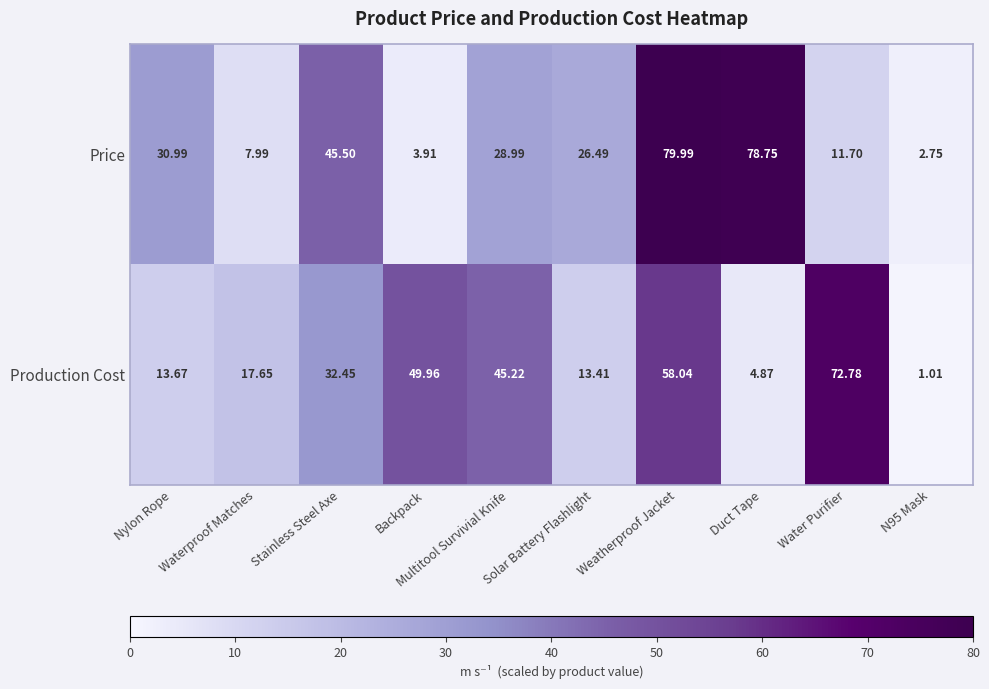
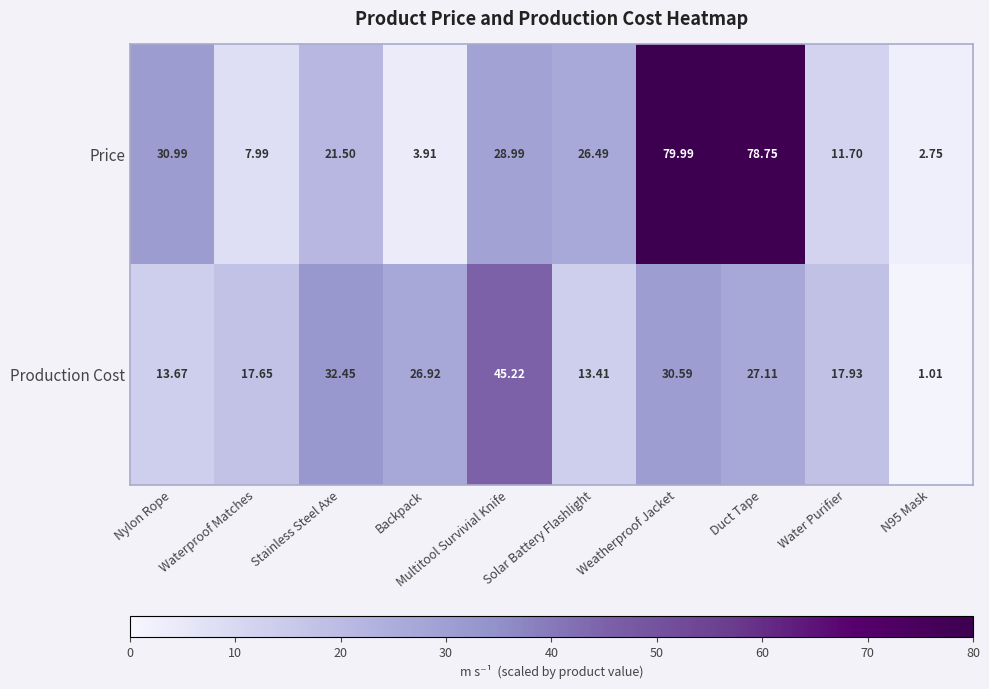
  {
    "Price": {
      "Nylon Rope": 30.99,
      "Waterproof Matches": 7.99,
-     "Stainless Steel Axe": 45.50,
+     "Stainless Steel Axe": 21.50,
      "Backpack": 3.91,
      "Multitool Survivial Knife": 28.99,
      "Solar Battery Flashlight": 26.49,
      "Weatherproof Jacket": 79.99,
      "Duct Tape": 78.75,
      "Water Purifier": 11.70,
      "N95 Mask": 2.75
    },
    "Production Cost": {
      "Nylon Rope": 13.67,
      "Waterproof Matches": 17.65,
      "Stainless Steel Axe": 32.45,
-     "Backpack": 49.96,
+     "Backpack": 26.92,
      "Multitool Survivial Knife": 45.22,
      "Solar Battery Flashlight": 13.41,
-     "Weatherproof Jacket": 58.04,
-     "Duct Tape": 4.87,
-     "Water Purifier": 72.78,
+     "Weatherproof Jacket": 30.59,
+     "Duct Tape": 27.11,
+     "Water Purifier": 17.93,
      "N95 Mask": 1.01
    }
  }
